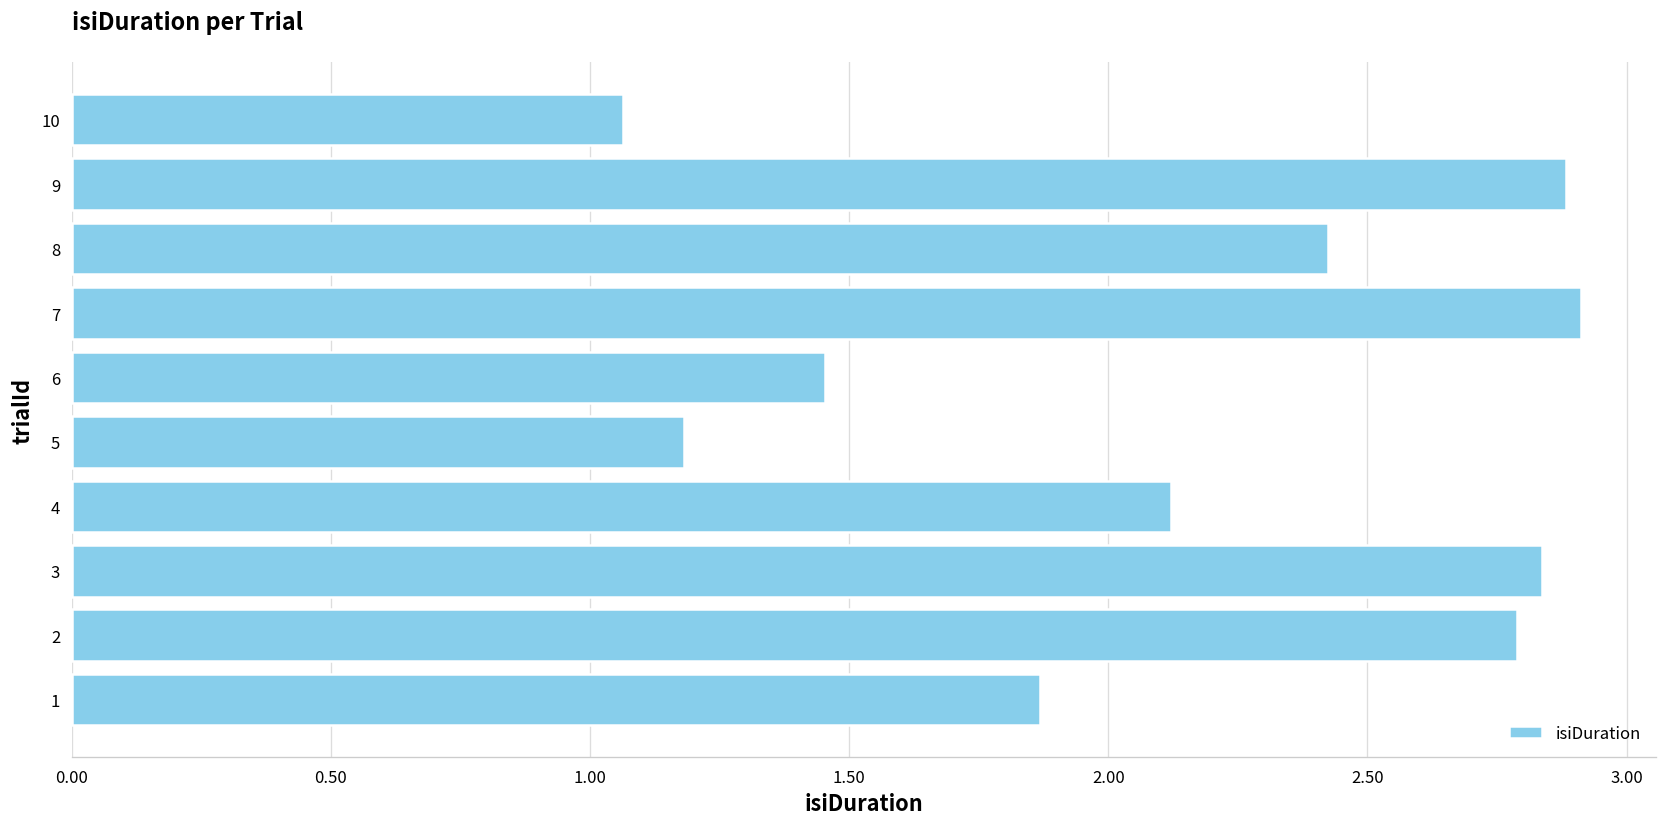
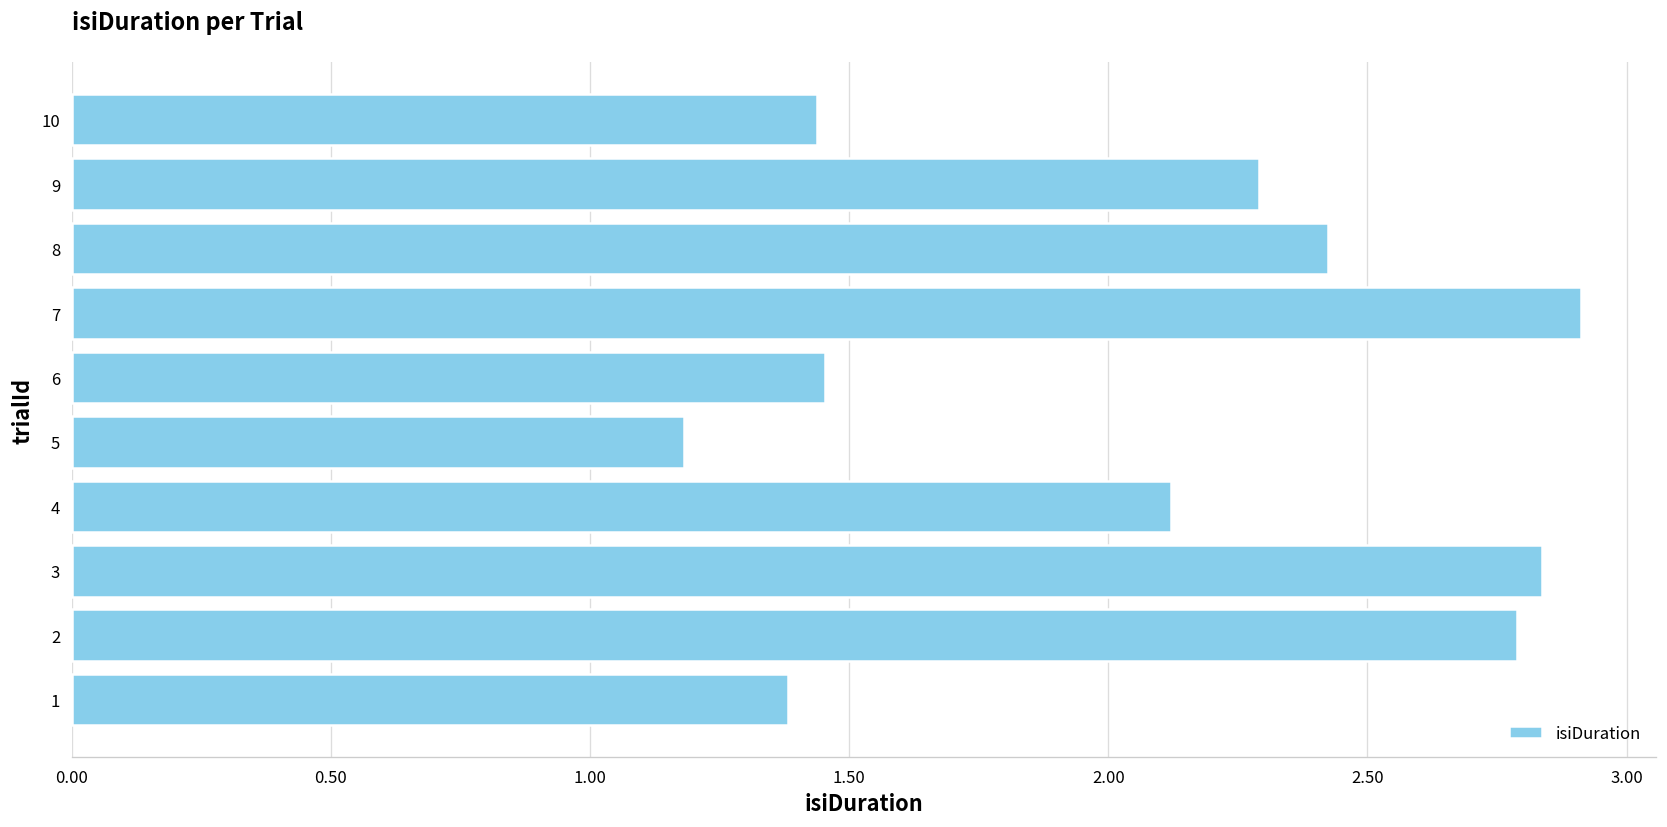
  {
-   "10": 1.06,
-   "9": 2.88,
+   "10": 1.44,
+   "9": 2.29,
    "8": 2.42,
    "7": 2.91,
    "6": 1.45,
    "5": 1.18,
    "4": 2.12,
    "3": 2.84,
    "2": 2.79,
-   "1": 1.87
+   "1": 1.38
  }
